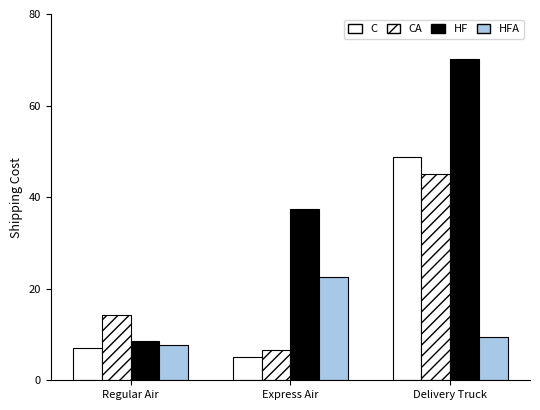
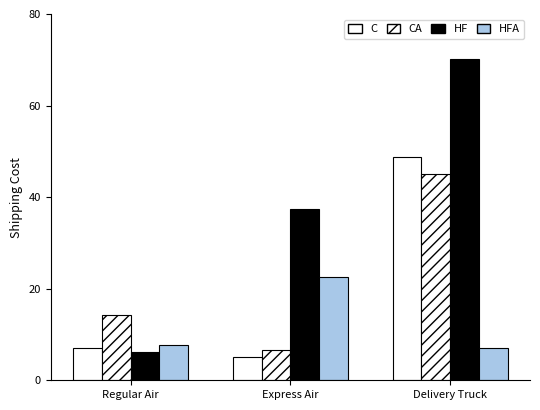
  {
    "HF": {
-     "Regular Air": 9,
+     "Regular Air": 6,
      "Express Air": 37,
      "Delivery Truck": 70
    },
    "HFA": {
      "Regular Air": 8,
      "Express Air": 23,
-     "Delivery Truck": 10
+     "Delivery Truck": 7
    }
  }
